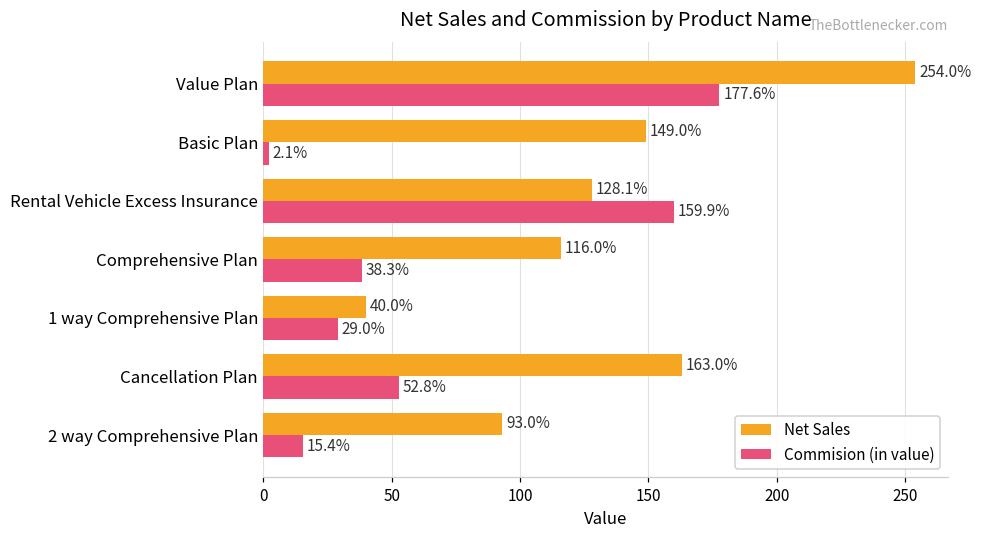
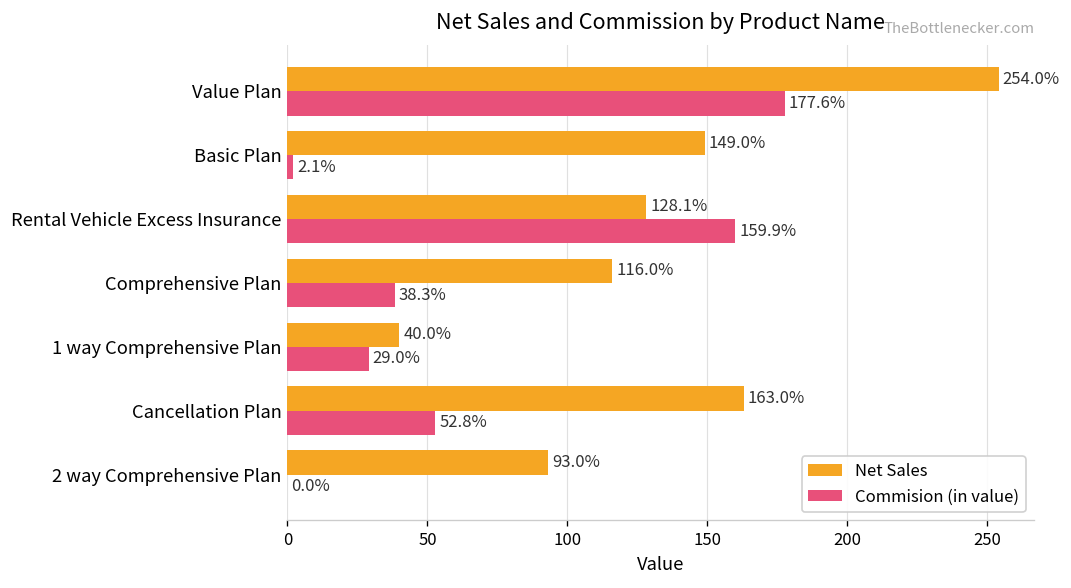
  {
    "Net Sales": {
      "Value Plan": "254.0%",
      "Basic Plan": "149.0%",
      "Rental Vehicle Excess Insurance": "128.1%",
      "Comprehensive Plan": "116.0%",
      "1 way Comprehensive Plan": "40.0%",
      "Cancellation Plan": "163.0%",
      "2 way Comprehensive Plan": "93.0%"
    },
    "Commision (in value)": {
      "Value Plan": "177.6%",
      "Basic Plan": "2.1%",
      "Rental Vehicle Excess Insurance": "159.9%",
      "Comprehensive Plan": "38.3%",
      "1 way Comprehensive Plan": "29.0%",
      "Cancellation Plan": "52.8%",
-     "2 way Comprehensive Plan": "15.4%"
+     "2 way Comprehensive Plan": "0.0%"
    }
  }
